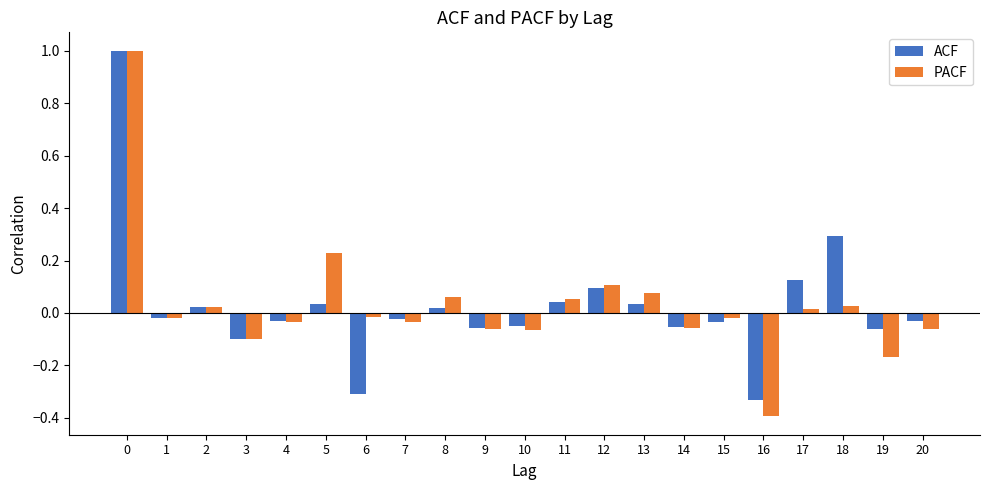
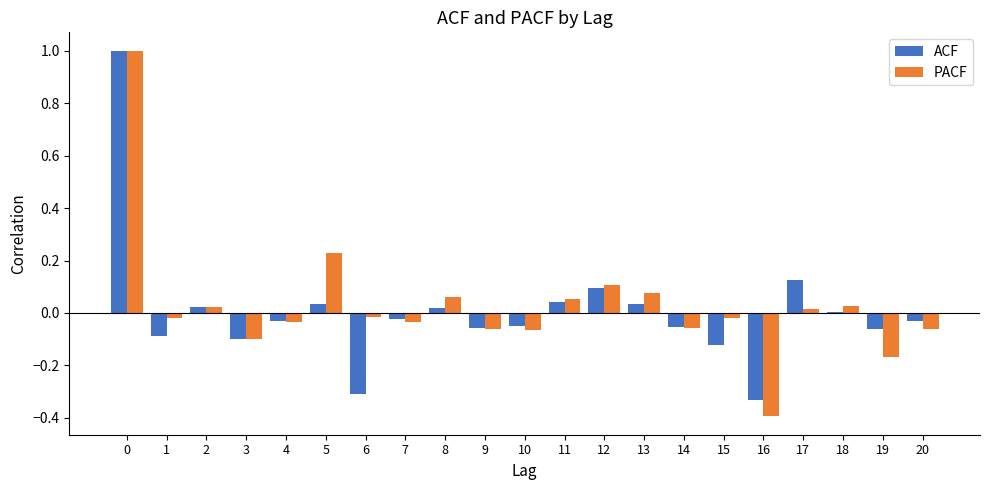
  {
    "ACF": {
      "0": 1.00,
-     "1": -0.02,
+     "1": -0.09,
      "2": 0.02,
      "3": -0.10,
      "4": -0.03,
      "5": 0.03,
      "6": -0.31,
      "7": -0.02,
      "8": 0.02,
      "9": -0.06,
      "10": -0.05,
      "11": 0.04,
      "12": 0.10,
      "13": 0.04,
      "14": -0.06,
-     "15": -0.03,
+     "15": -0.12,
      "16": -0.33,
      "17": 0.12,
-     "18": 0.29,
+     "18": 0.01,
      "19": -0.06,
      "20": -0.03
    },
    "PACF": {
      "0": 1.00,
      "1": -0.02,
      "2": 0.02,
      "3": -0.10,
      "4": -0.04,
      "5": 0.23,
      "6": -0.01,
      "7": -0.04,
      "8": 0.06,
      "9": -0.06,
      "10": -0.07,
      "11": 0.05,
      "12": 0.11,
      "13": 0.08,
      "14": -0.06,
      "15": -0.02,
      "16": -0.39,
      "17": 0.02,
      "18": 0.03,
      "19": -0.17,
      "20": -0.06
    }
  }
